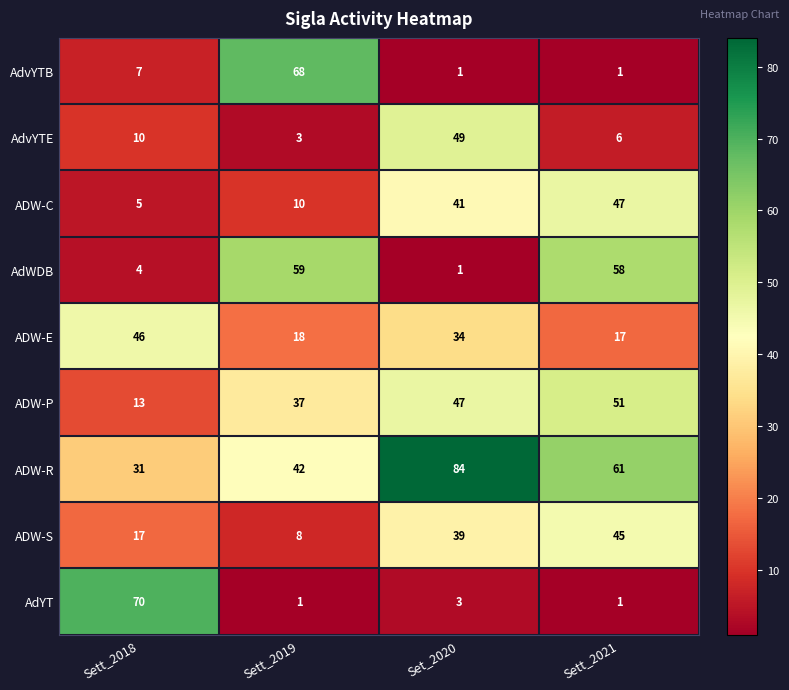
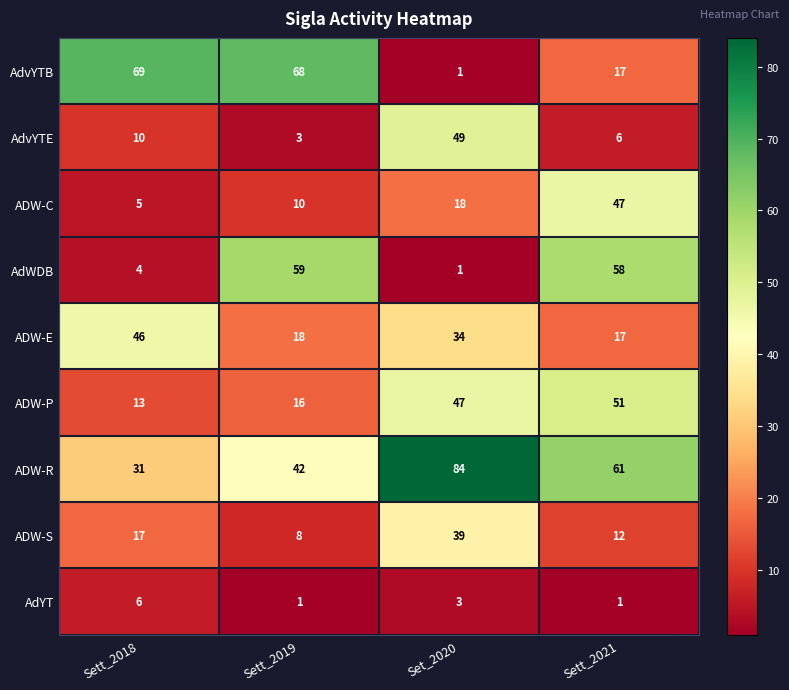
  {
    "AdvYTB": {
-     "Sett_2018": 7,
+     "Sett_2018": 69,
      "Sett_2019": 68,
      "Set_2020": 1,
-     "Sett_2021": 1
+     "Sett_2021": 17
    },
    "AdvYTE": {
      "Sett_2018": 10,
      "Sett_2019": 3,
      "Set_2020": 49,
      "Sett_2021": 6
    },
    "ADW-C": {
      "Sett_2018": 5,
      "Sett_2019": 10,
-     "Set_2020": 41,
+     "Set_2020": 18,
      "Sett_2021": 47
    },
    "AdWDB": {
      "Sett_2018": 4,
      "Sett_2019": 59,
      "Set_2020": 1,
      "Sett_2021": 58
    },
    "ADW-E": {
      "Sett_2018": 46,
      "Sett_2019": 18,
      "Set_2020": 34,
      "Sett_2021": 17
    },
    "ADW-P": {
      "Sett_2018": 13,
-     "Sett_2019": 37,
+     "Sett_2019": 16,
      "Set_2020": 47,
      "Sett_2021": 51
    },
    "ADW-R": {
      "Sett_2018": 31,
      "Sett_2019": 42,
      "Set_2020": 84,
      "Sett_2021": 61
    },
    "ADW-S": {
      "Sett_2018": 17,
      "Sett_2019": 8,
      "Set_2020": 39,
-     "Sett_2021": 45
+     "Sett_2021": 12
    },
    "AdYT": {
-     "Sett_2018": 70,
+     "Sett_2018": 6,
      "Sett_2019": 1,
      "Set_2020": 3,
      "Sett_2021": 1
    }
  }
